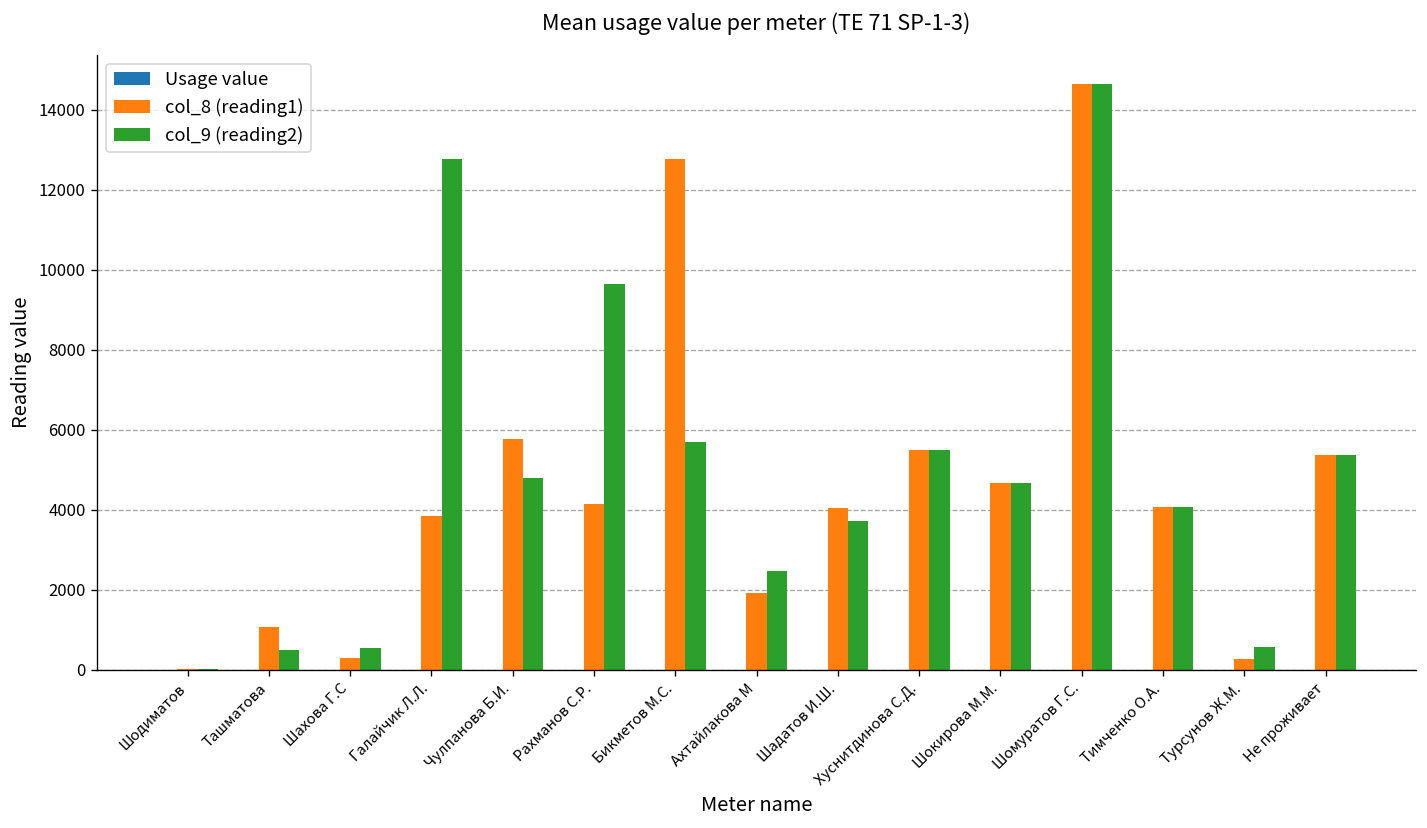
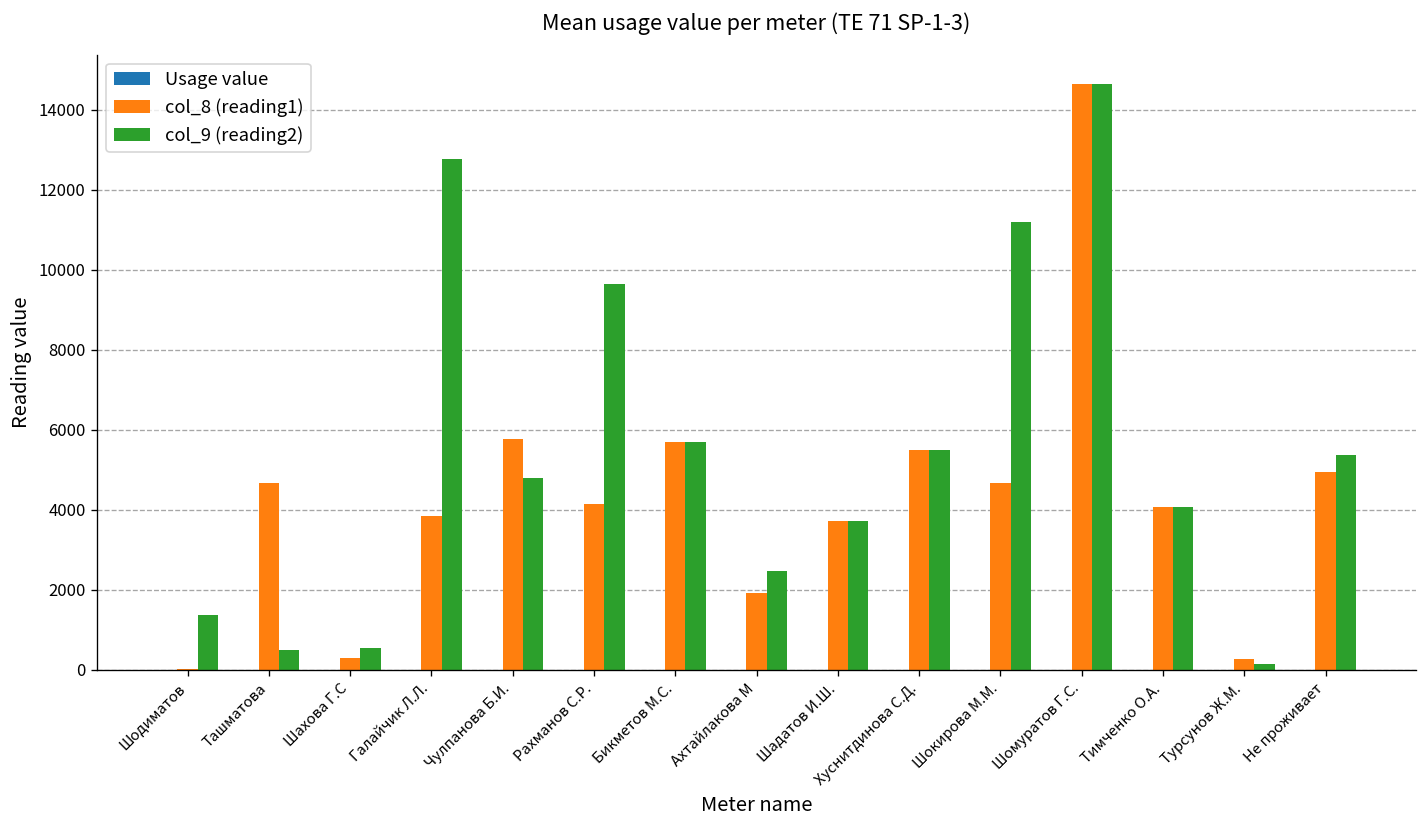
  {
    "Usage value": {
      "Шодиматов": 0,
      "Ташматова": 0,
      "Шахова Г.С": 0,
      "Галайчик Л.Л.": 0,
      "Чулпанова Б.И.": 0,
      "Рахманов С.Р.": 0,
      "Бикметов М.С.": 0,
      "Ахтайлакова М": 0,
      "Шадатов И.Ш.": 0,
      "Хуснитдинова С.Д.": 0,
      "Шокирова М.М.": 0,
      "Шомуратов Г.С.": 0,
      "Тимченко О.А.": 0,
      "Турсунов Ж.М.": 0,
      "Не проживает": 0
    },
    "col_8 (reading1)": {
-     "Ташматова": 1100,
+     "Ташматова": 4700,
      "Шахова Г.С": 300,
      "Галайчик Л.Л.": 3900,
      "Чулпанова Б.И.": 5800,
      "Рахманов С.Р.": 4100,
-     "Бикметов М.С.": 12800,
+     "Бикметов М.С.": 5700,
      "Ахтайлакова М": 1900,
-     "Шадатов И.Ш.": 4000,
+     "Шадатов И.Ш.": 3700,
      "Хуснитдинова С.Д.": 5500,
      "Шокирова М.М.": 4700,
      "Шомуратов Г.С.": 14600,
      "Тимченко О.А.": 4100,
      "Турсунов Ж.М.": 300,
-     "Не проживает": 5400
+     "Не проживает": 4900
    },
    "col_9 (reading2)": {
-     "Шодиматов": 0,
+     "Шодиматов": 1400,
      "Ташматова": 500,
      "Шахова Г.С": 500,
      "Галайчик Л.Л.": 12800,
      "Чулпанова Б.И.": 4800,
      "Рахманов С.Р.": 9700,
      "Бикметов М.С.": 5700,
      "Ахтайлакова М": 2500,
      "Шадатов И.Ш.": 3700,
      "Хуснитдинова С.Д.": 5500,
-     "Шокирова М.М.": 4700,
+     "Шокирова М.М.": 11200,
      "Шомуратов Г.С.": 14600,
      "Тимченко О.А.": 4100,
-     "Турсунов Ж.М.": 600,
+     "Турсунов Ж.М.": 100,
      "Не проживает": 5400
    }
  }
